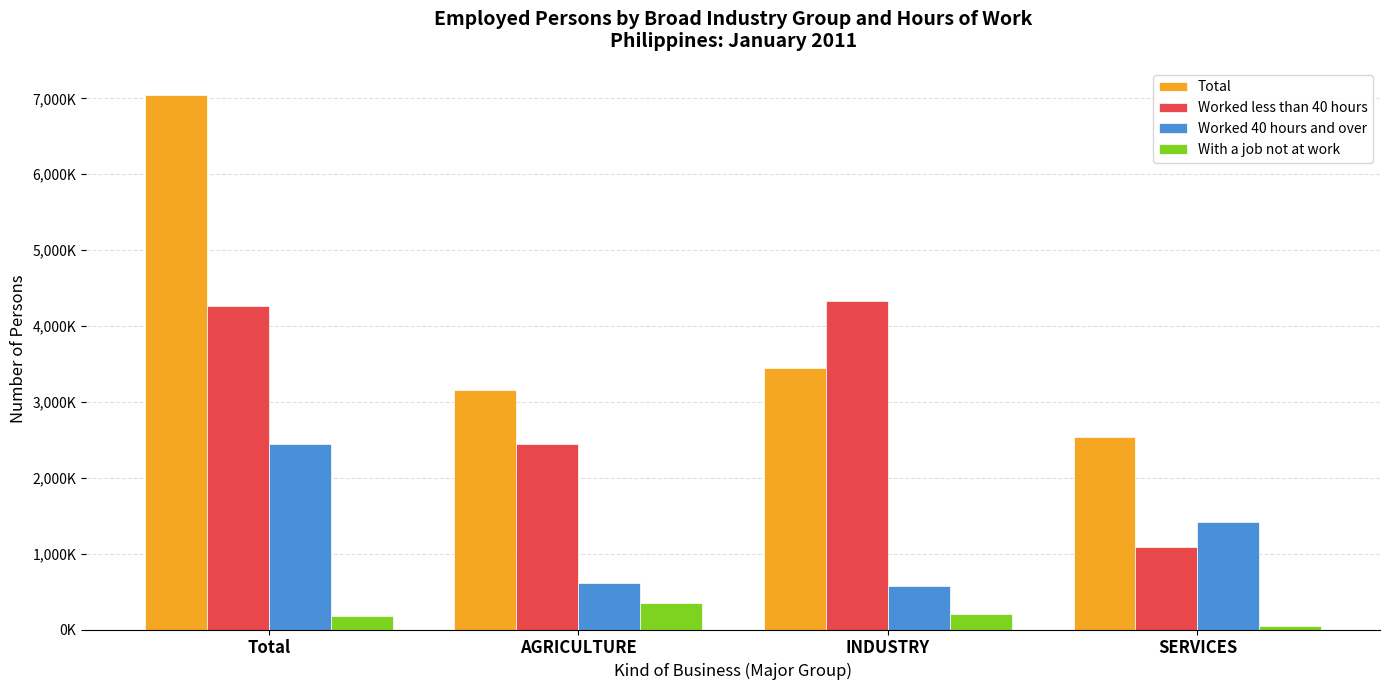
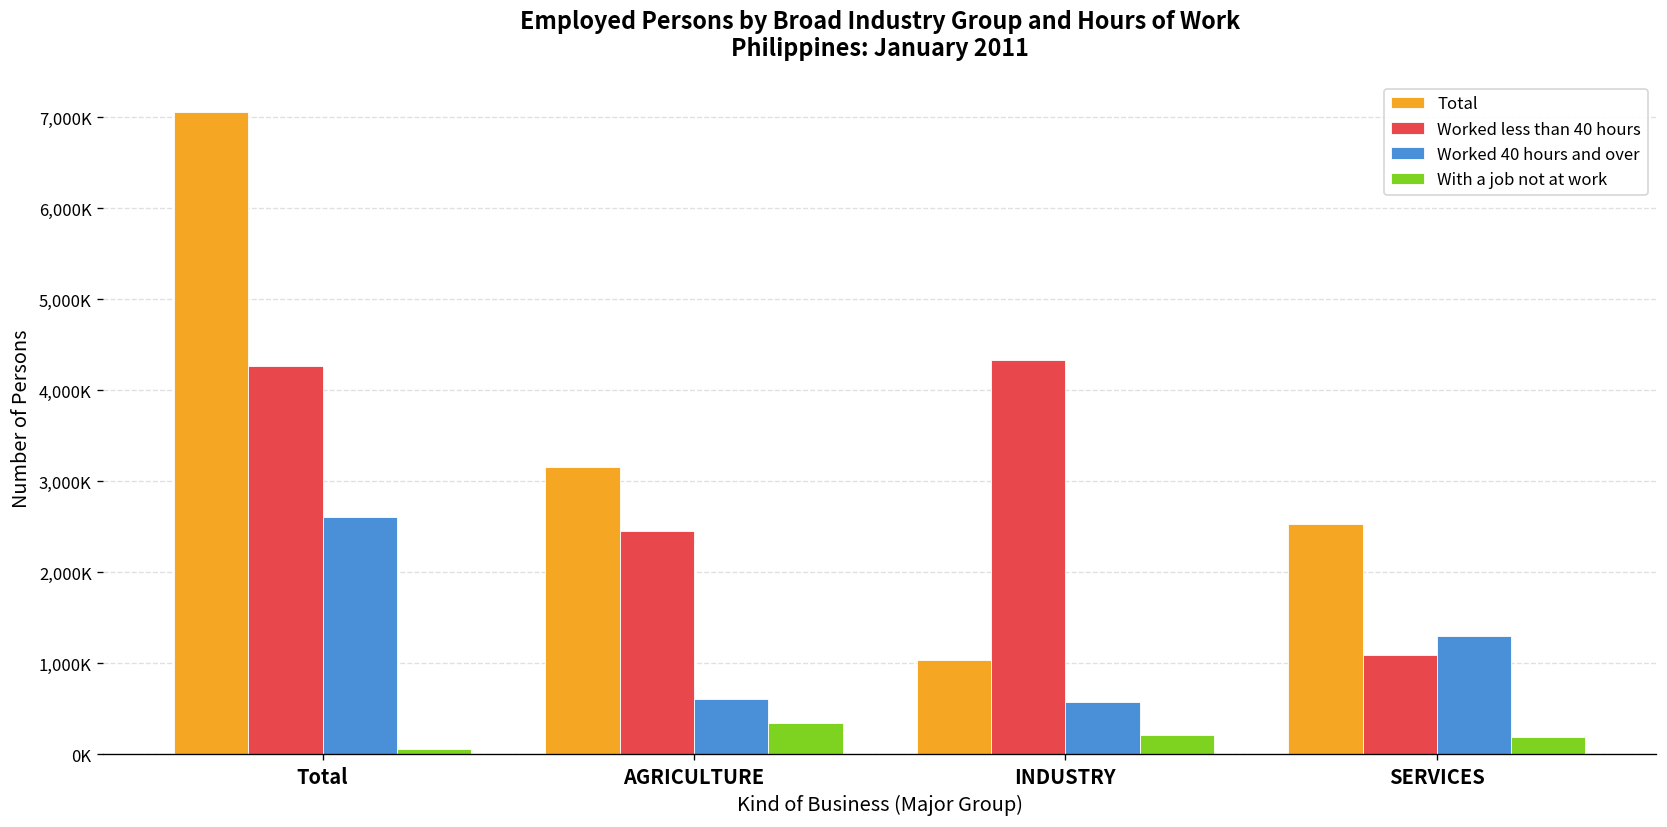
  {
    "Total": {
      "Total": "7,000,000",
      "AGRICULTURE": "3,200,000",
-     "INDUSTRY": "3,400,000",
+     "INDUSTRY": "1,000,000",
      "SERVICES": "2,500,000"
    },
    "Worked less than 40 hours": {
      "Total": "4,300,000",
      "AGRICULTURE": "2,400,000",
      "INDUSTRY": "4,300,000",
      "SERVICES": "1,100,000"
    },
    "Worked 40 hours and over": {
-     "Total": "2,400,000",
+     "Total": "2,600,000",
      "AGRICULTURE": "600,000",
      "INDUSTRY": "600,000",
-     "SERVICES": "1,400,000"
+     "SERVICES": "1,300,000"
    },
    "With a job not at work": {
-     "Total": "200,000",
+     "Total": "100,000",
      "AGRICULTURE": "300,000",
      "INDUSTRY": "200,000",
-     "SERVICES": "0"
+     "SERVICES": "200,000"
    }
  }
